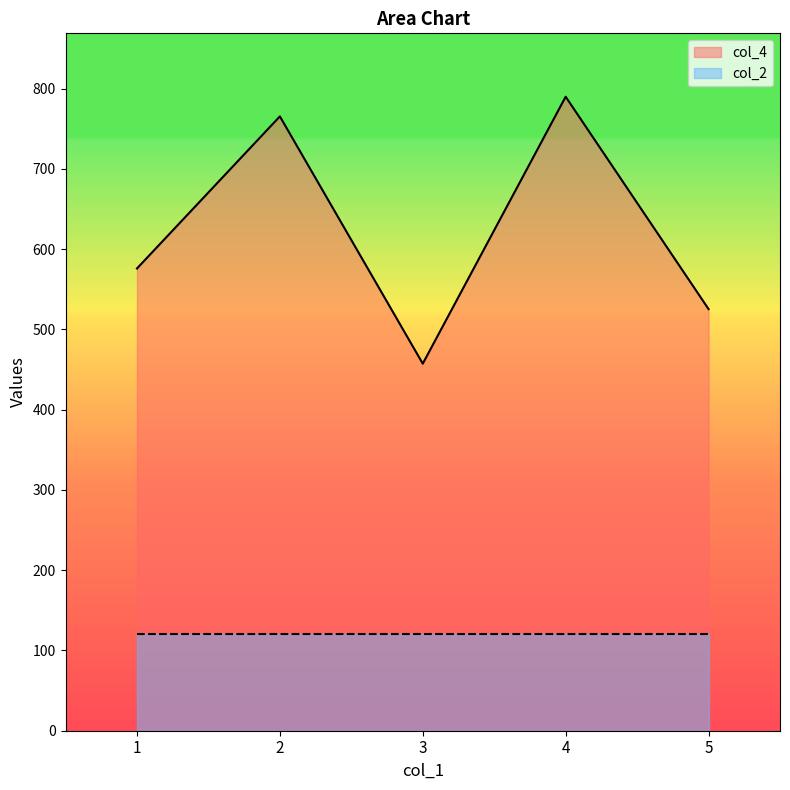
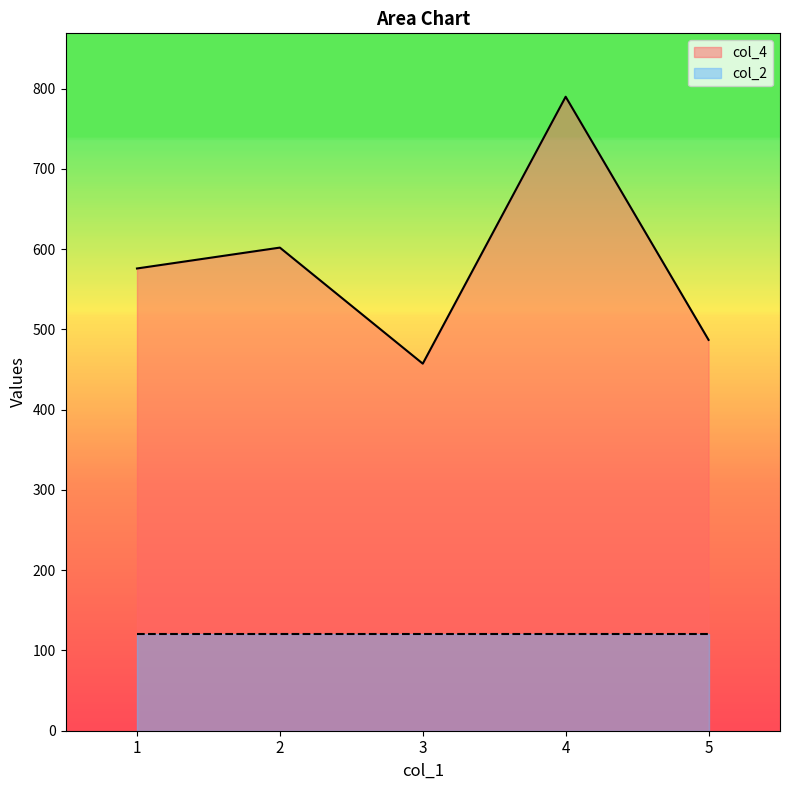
  {
    "col_4": {
      "1": 580,
-     "2": 770,
+     "2": 600,
      "3": 460,
      "4": 790,
-     "5": 530
+     "5": 490
    },
    "col_2": {
      "1": 120,
      "2": 120,
      "3": 120,
      "4": 120,
      "5": 120
    }
  }
